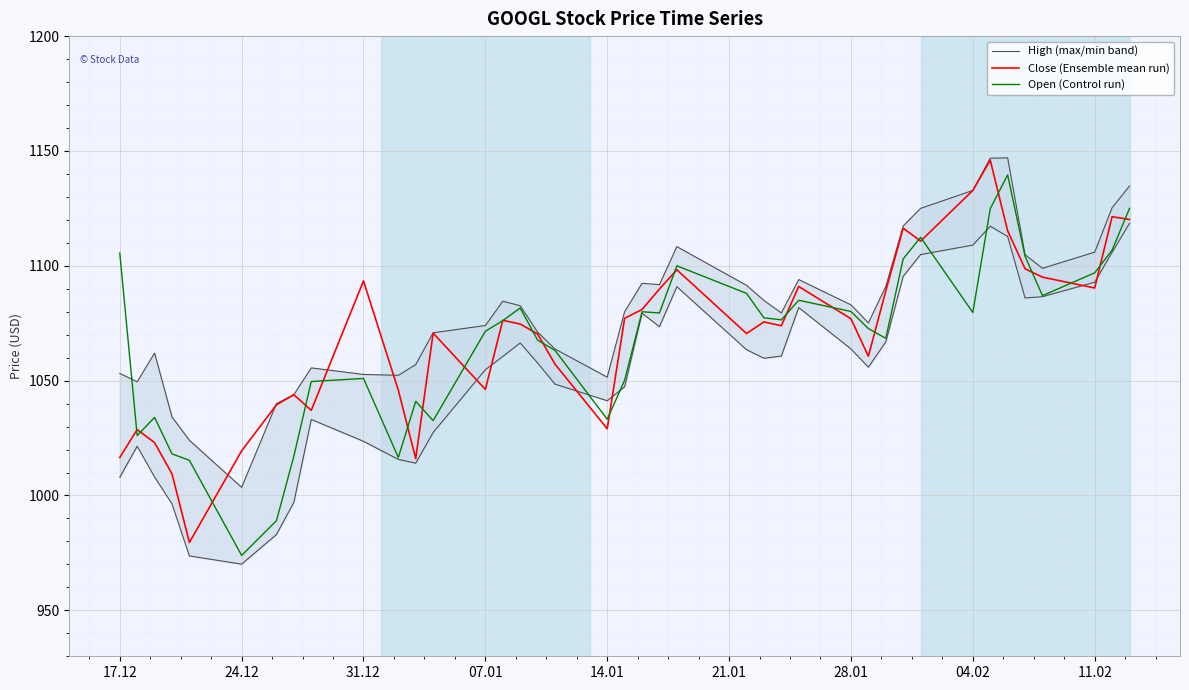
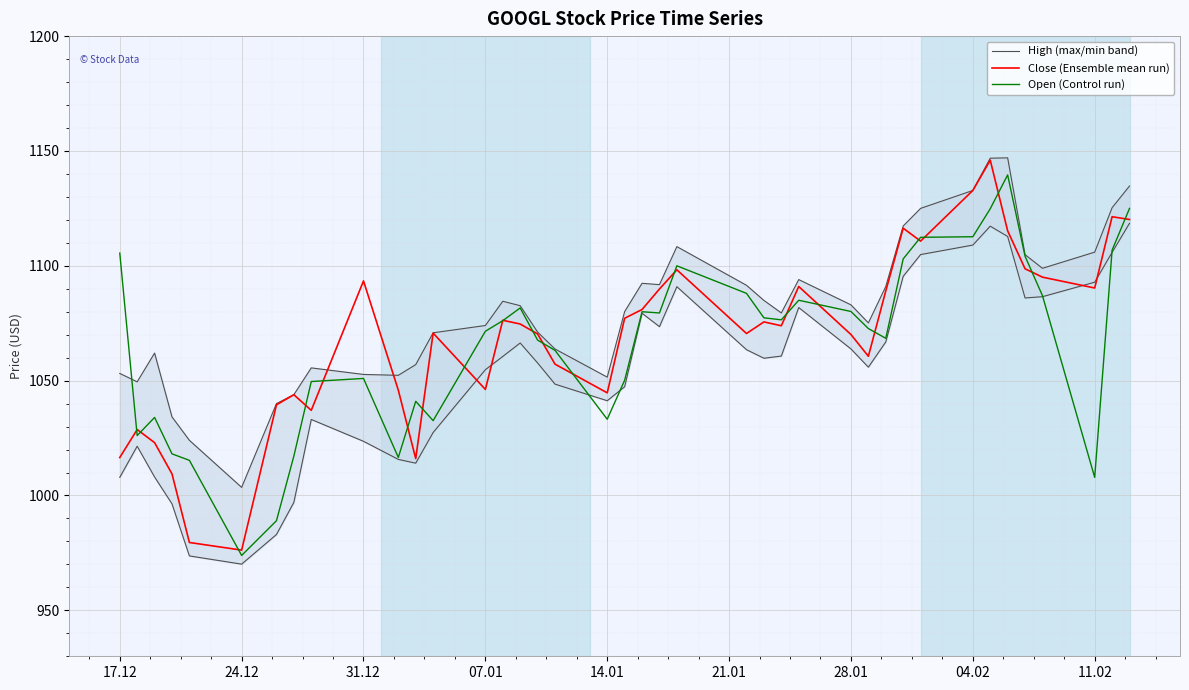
  {
    "Close (Ensemble mean run)": {
      "17.12": 1017,
-     "24.12": 1019,
+     "24.12": 976,
      "31.12": 1093,
      "07.01": 1046,
-     "14.01": 1029,
-     "28.01": 1077,
+     "14.01": 1045,
+     "28.01": 1070,
      "11.02": 1090
    },
    "Open (Control run)": {
      "17.12": 1106,
      "24.12": 974,
      "31.12": 1051,
      "07.01": 1072,
      "14.01": 1033,
      "28.01": 1080,
-     "04.02": 1080,
-     "11.02": 1097
+     "04.02": 1113,
+     "11.02": 1008
    }
  }
